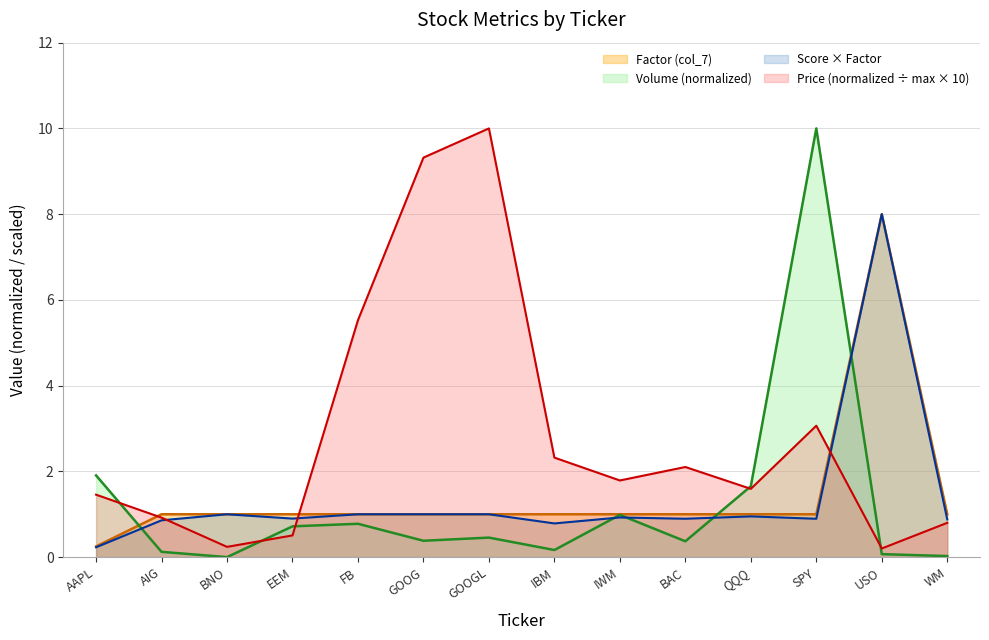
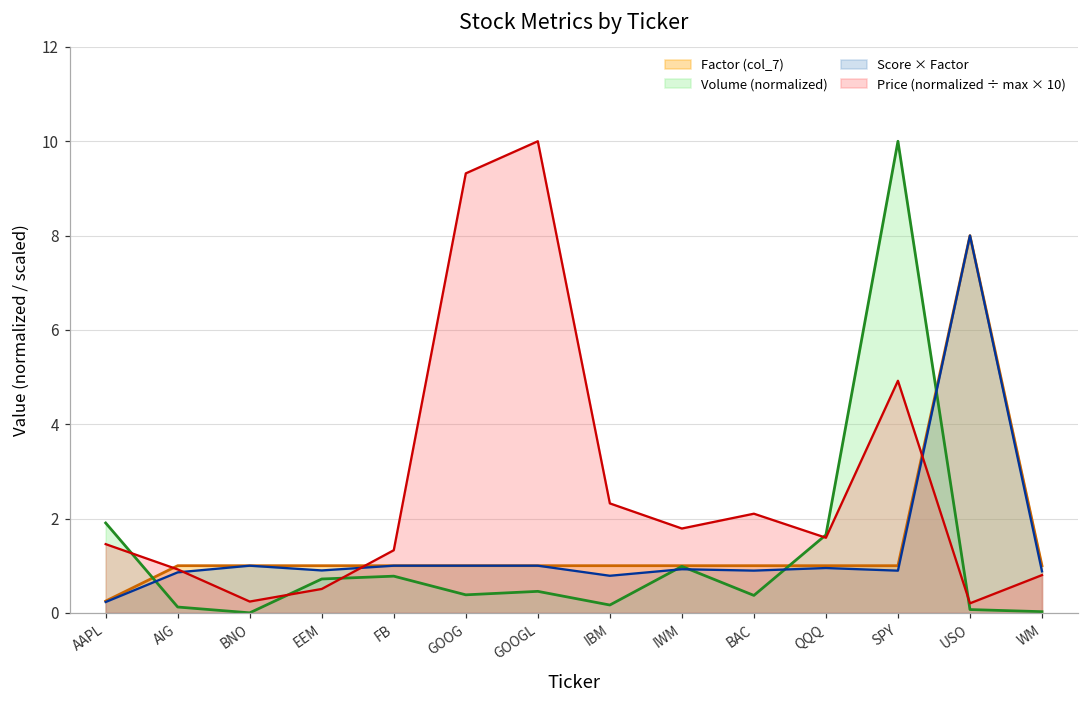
  {
    "Factor (col_7)": {
      "AIG": 1.0,
      "EEM": 1.0,
      "IBM": 1.0,
      "BAC": 1.0,
      "SPY": 1.0,
      "WM": 1.0
    },
    "Price (normalized ÷ max × 10)": {
      "AAPL": 1.5,
      "AIG": 0.9,
      "BNO": 0.2,
      "EEM": 0.5,
-     "FB": 5.5,
+     "FB": 1.3,
      "GOOG": 9.3,
      "GOOGL": 10.0,
      "IBM": 2.3,
      "IWM": 1.8,
      "BAC": 2.1,
      "QQQ": 1.6,
-     "SPY": 3.1,
+     "SPY": 4.9,
      "USO": 0.2,
      "WM": 0.8
    }
  }
